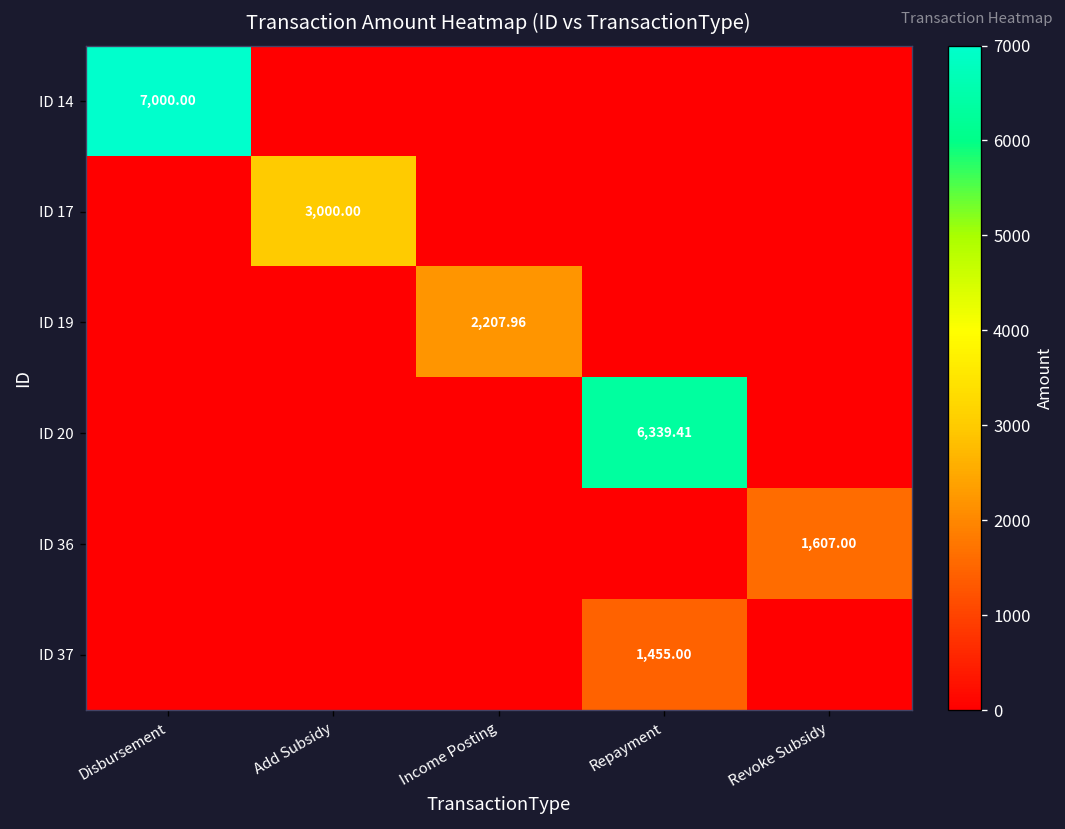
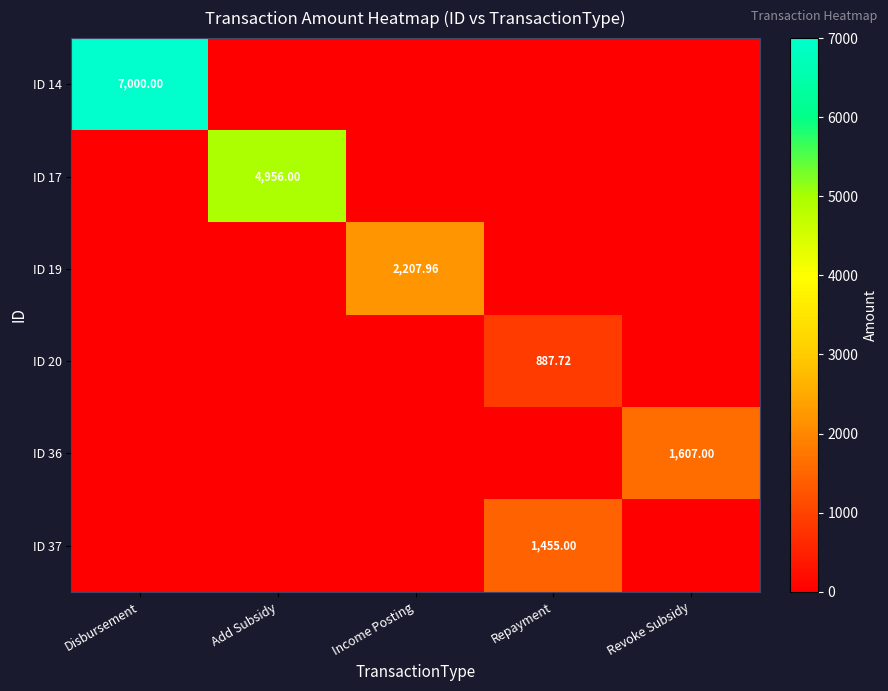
  {
    "ID 14": {
      "Disbursement": "7,000.00"
    },
    "ID 17": {
-     "Add Subsidy": "3,000.00"
+     "Add Subsidy": "4,956.00"
    },
    "ID 19": {
      "Income Posting": "2,207.96"
    },
    "ID 20": {
-     "Repayment": "6,339.41"
+     "Repayment": "887.72"
    },
    "ID 36": {
      "Revoke Subsidy": "1,607.00"
    },
    "ID 37": {
      "Repayment": "1,455.00"
    }
  }
